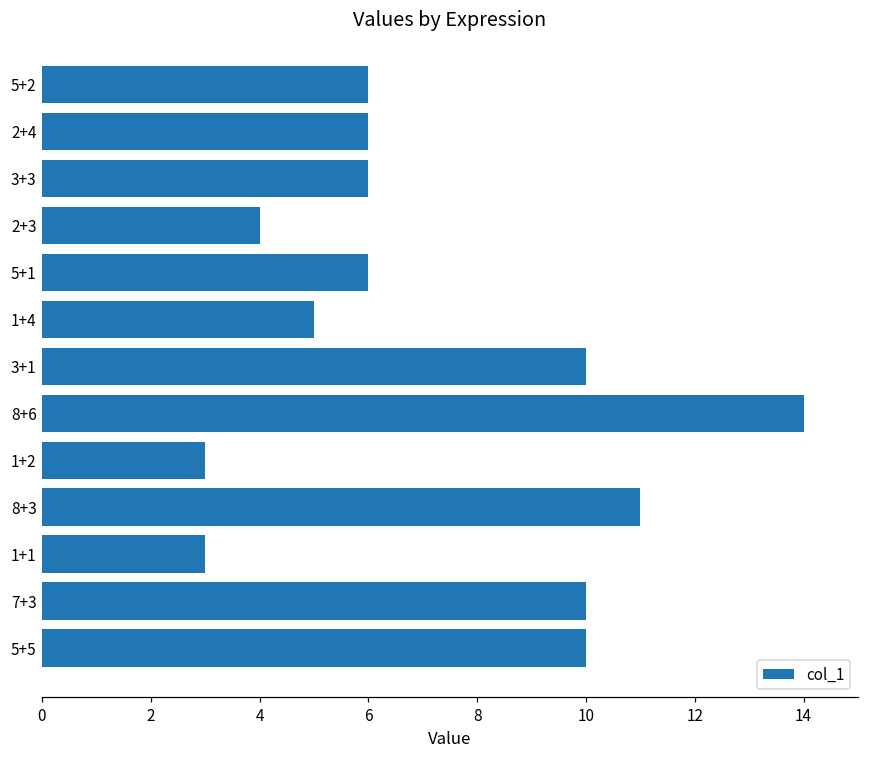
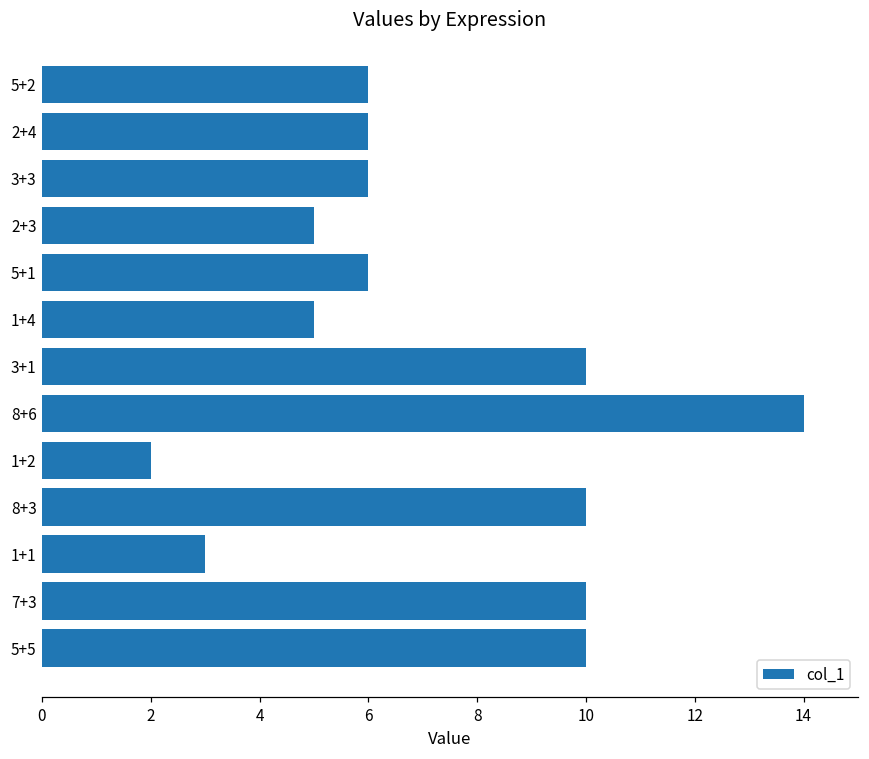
  {
    "5+2": 6,
    "2+4": 6,
    "3+3": 6,
-   "2+3": 4,
+   "2+3": 5,
    "5+1": 6,
    "1+4": 5,
    "3+1": 10,
    "8+6": 14,
-   "1+2": 3,
-   "8+3": 11,
+   "1+2": 2,
+   "8+3": 10,
    "1+1": 3,
    "7+3": 10,
    "5+5": 10
  }
